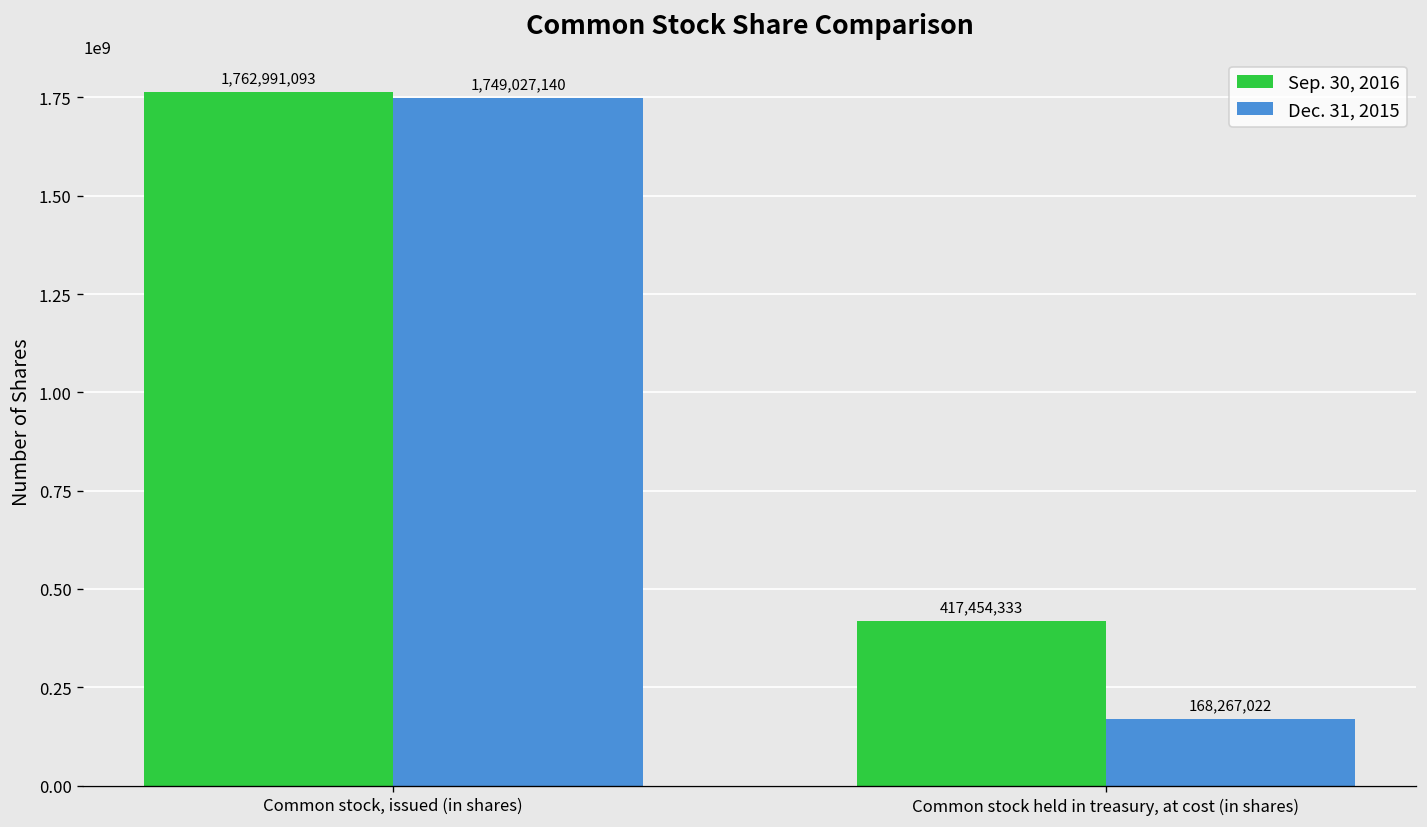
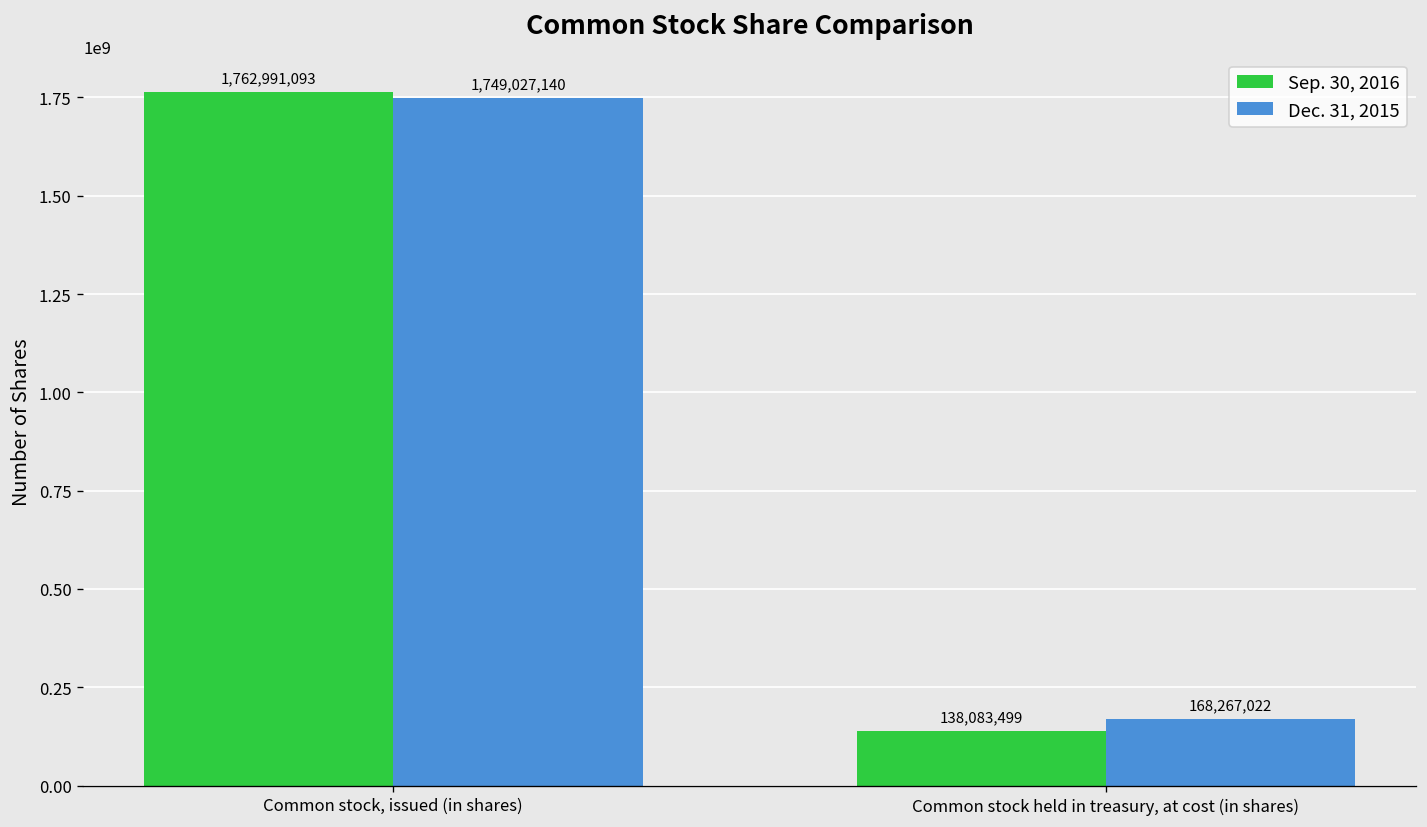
  {
    "Sep. 30, 2016": {
      "Common stock, issued (in shares)": "1,762,991,093",
-     "Common stock held in treasury, at cost (in shares)": "417,454,333"
+     "Common stock held in treasury, at cost (in shares)": "138,083,499"
    },
    "Dec. 31, 2015": {
      "Common stock, issued (in shares)": "1,749,027,140",
      "Common stock held in treasury, at cost (in shares)": "168,267,022"
    }
  }
